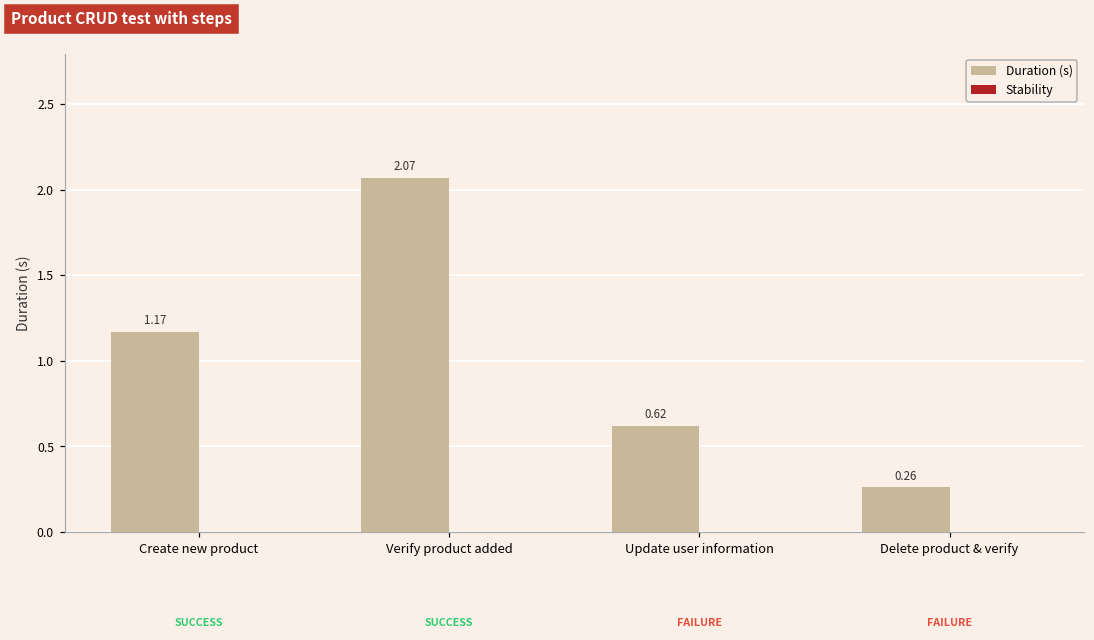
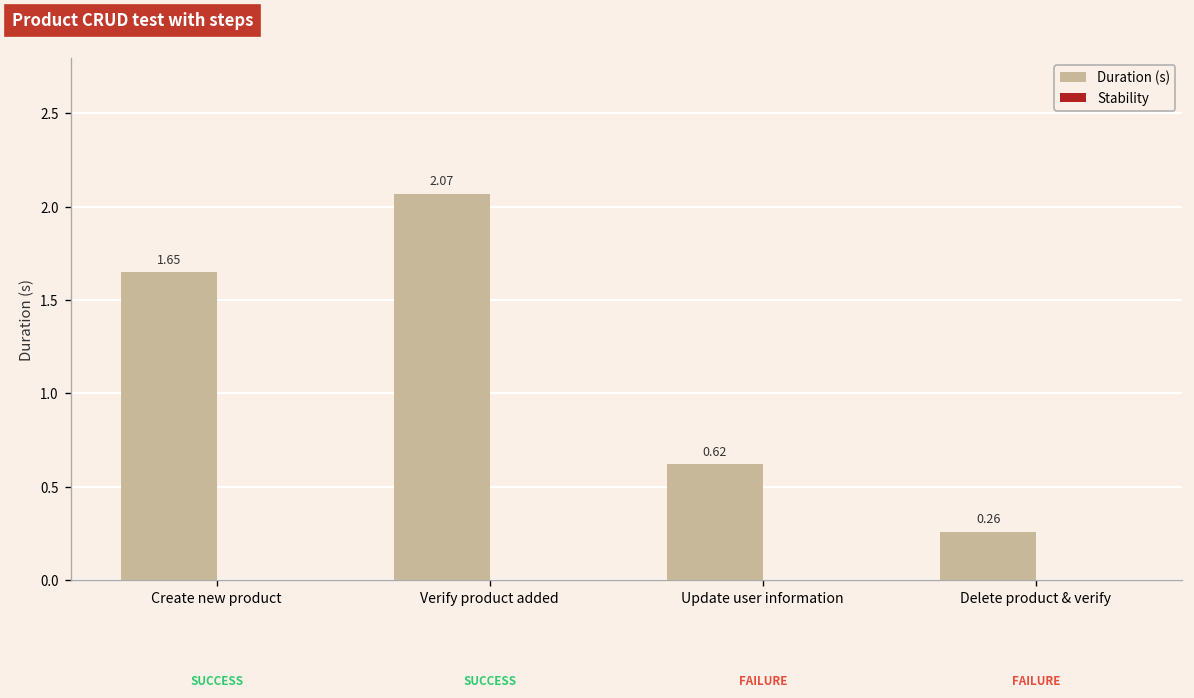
  {
    "Duration (s)": {
-     "Create new product": 1.17,
+     "Create new product": 1.65,
      "Verify product added": 2.07,
      "Update user information": 0.62,
      "Delete product & verify": 0.26
    },
    "Stability": {
      "Create new product": 0.00,
      "Verify product added": 0.00,
      "Update user information": 0.00,
      "Delete product & verify": 0.00
    }
  }
